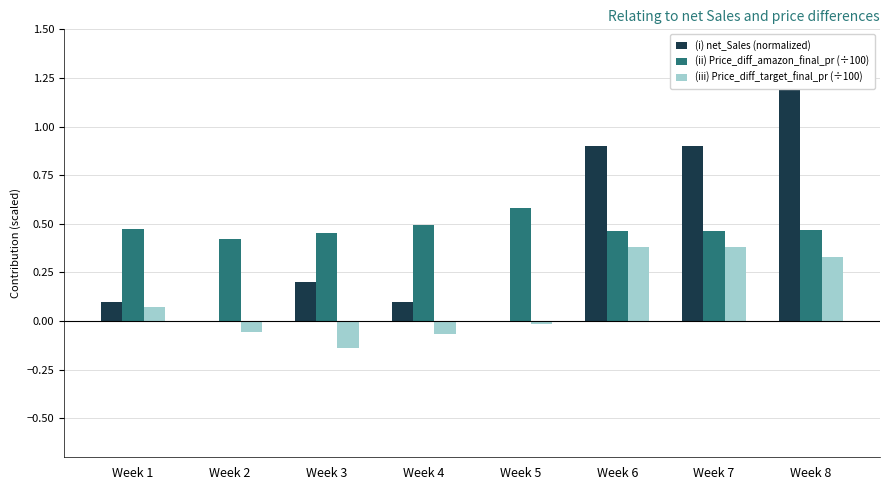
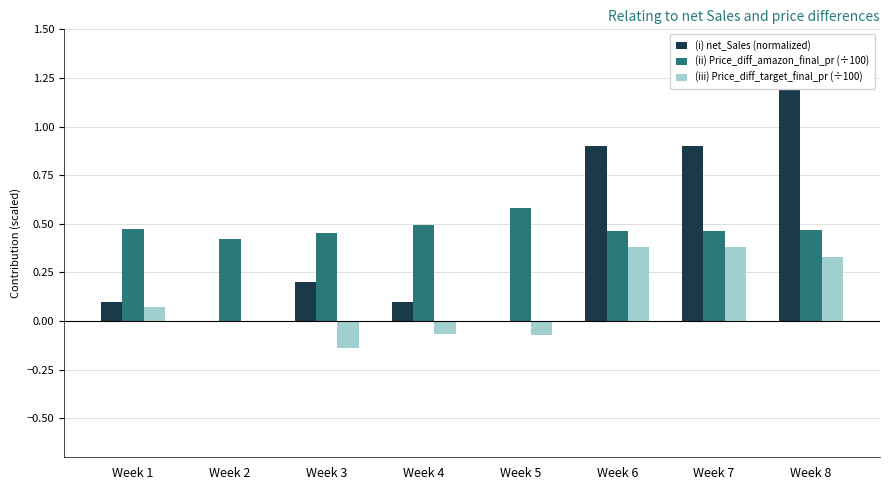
  {
    "(i) net_Sales (normalized)": {
      "Week 1": 0.10,
      "Week 2": 0.00,
      "Week 3": 0.20,
      "Week 4": 0.10,
      "Week 5": 0.00,
      "Week 6": 0.90,
      "Week 7": 0.90
    },
    "(ii) Price_diff_amazon_final_pr (÷100)": {
      "Week 1": 0.47,
      "Week 2": 0.42,
      "Week 3": 0.45,
      "Week 4": 0.50,
      "Week 5": 0.58,
      "Week 6": 0.46,
      "Week 7": 0.46,
      "Week 8": 0.47
    },
    "(iii) Price_diff_target_final_pr (÷100)": {
      "Week 1": 0.08,
-     "Week 2": -0.06,
+     "Week 2": -0.01,
      "Week 3": -0.14,
      "Week 4": -0.07,
-     "Week 5": -0.01,
+     "Week 5": -0.07,
      "Week 6": 0.38,
      "Week 7": 0.38,
      "Week 8": 0.33
    }
  }
